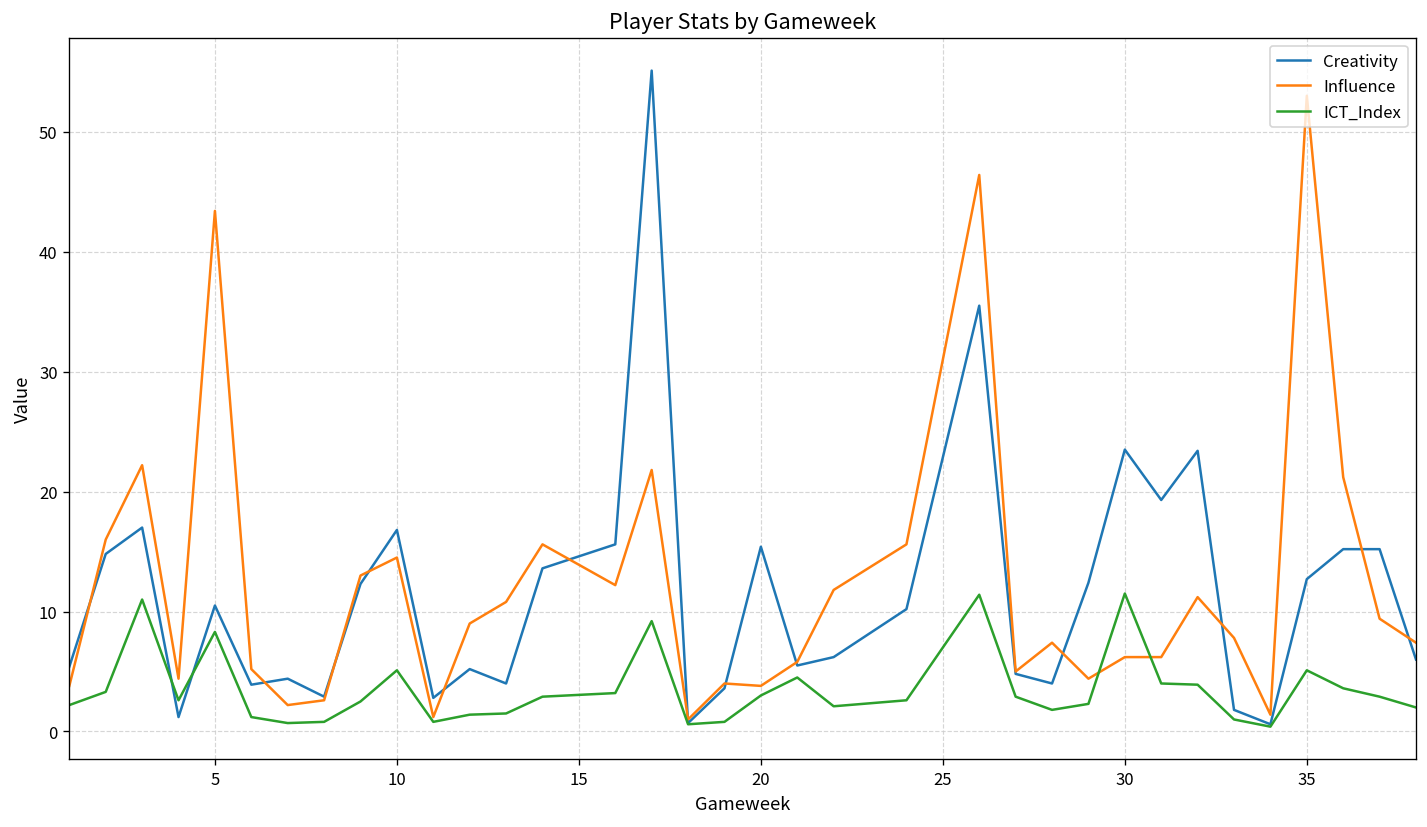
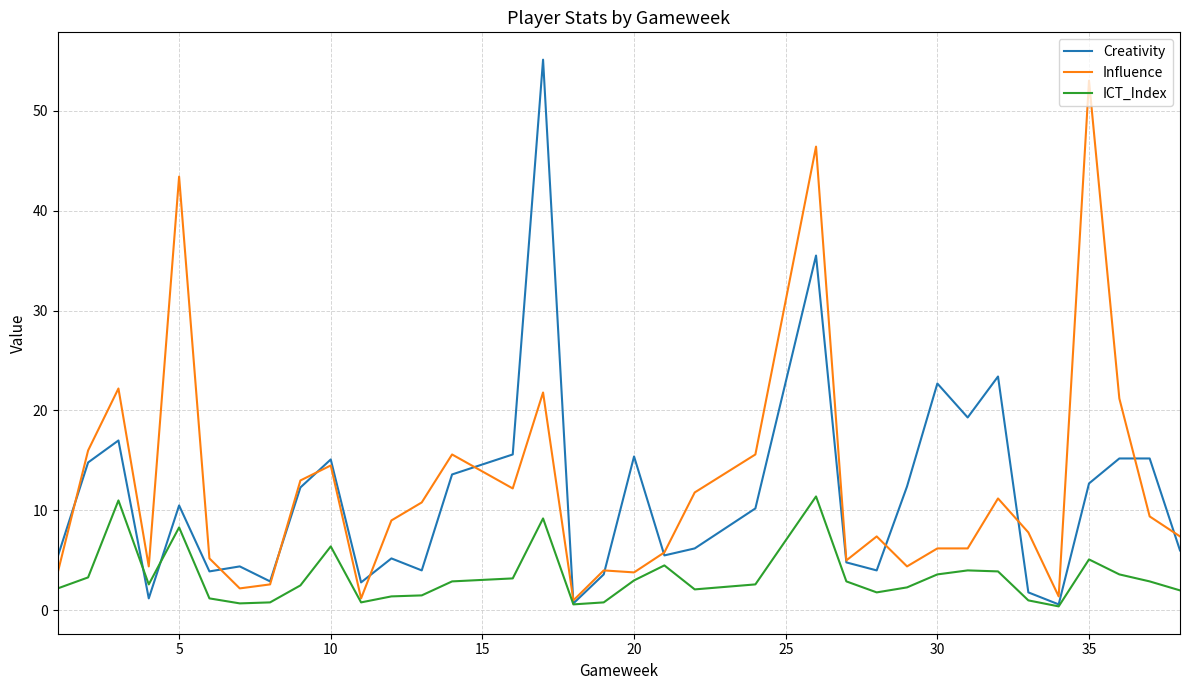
  {
    "Creativity": {
      "5": 11,
-     "10": 17,
+     "10": 15,
      "20": 15,
-     "30": 24,
+     "30": 23,
      "35": 13
    },
    "Influence": {
      "5": 43,
      "10": 15,
      "20": 4,
      "30": 6
    },
    "ICT_Index": {
      "5": 8,
-     "10": 5,
+     "10": 6,
      "20": 3,
-     "30": 12,
+     "30": 4,
      "35": 5
    }
  }
